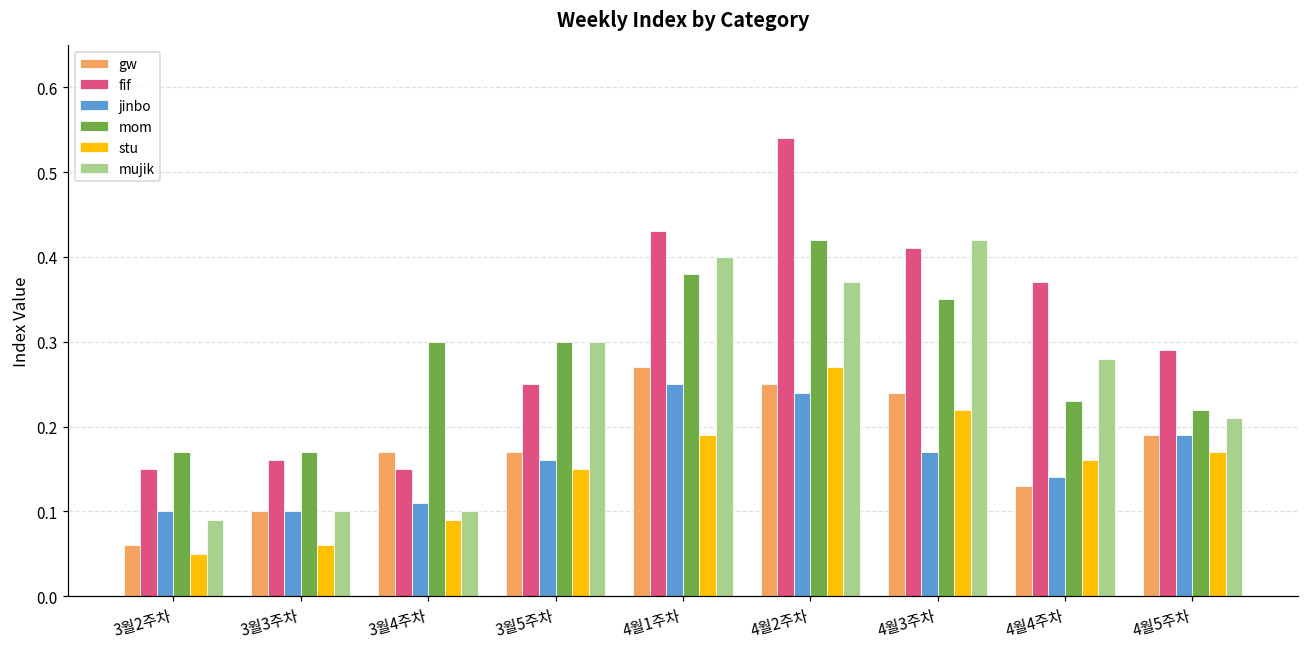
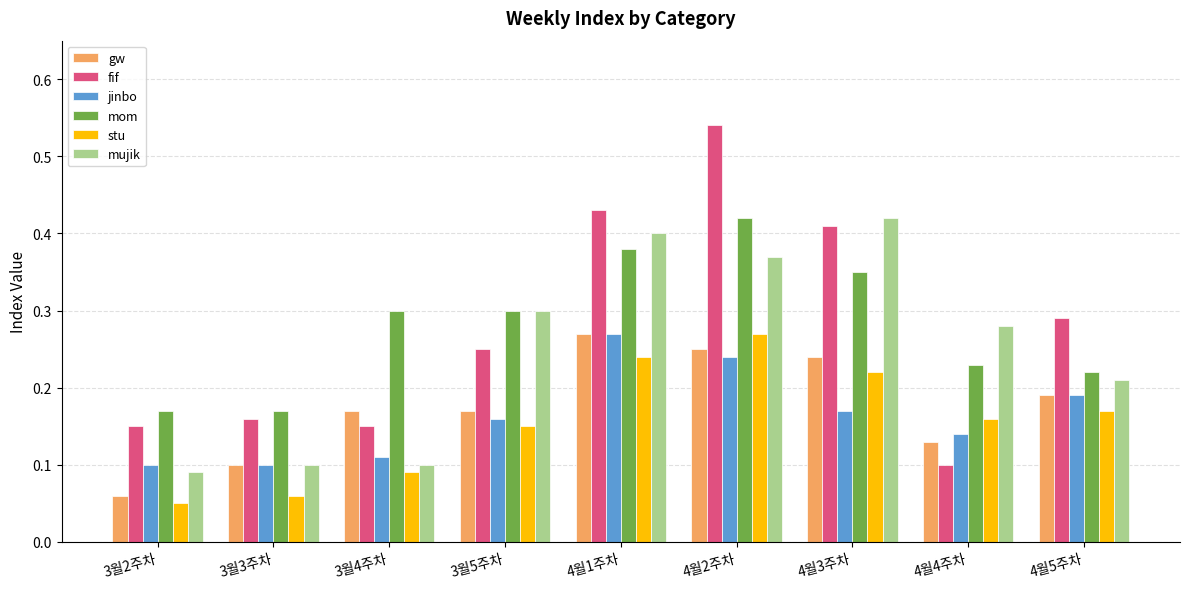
  {
    "gw": {
      "3월2주차": 0.06,
      "3월3주차": 0.10,
      "3월4주차": 0.17,
      "3월5주차": 0.17,
      "4월1주차": 0.27,
      "4월2주차": 0.25,
      "4월3주차": 0.24,
      "4월4주차": 0.13,
      "4월5주차": 0.19
    },
    "fif": {
      "3월2주차": 0.15,
      "3월3주차": 0.16,
      "3월4주차": 0.15,
      "3월5주차": 0.25,
      "4월1주차": 0.43,
      "4월2주차": 0.54,
      "4월3주차": 0.41,
-     "4월4주차": 0.37,
+     "4월4주차": 0.10,
      "4월5주차": 0.29
    },
    "jinbo": {
      "3월2주차": 0.10,
      "3월3주차": 0.10,
      "3월4주차": 0.11,
      "3월5주차": 0.16,
-     "4월1주차": 0.25,
+     "4월1주차": 0.27,
      "4월2주차": 0.24,
      "4월3주차": 0.17,
      "4월4주차": 0.14,
      "4월5주차": 0.19
    },
    "mom": {
      "3월2주차": 0.17,
      "3월3주차": 0.17,
      "3월4주차": 0.30,
      "3월5주차": 0.30,
      "4월1주차": 0.38,
      "4월2주차": 0.42,
      "4월3주차": 0.35,
      "4월4주차": 0.23,
      "4월5주차": 0.22
    },
    "stu": {
      "3월2주차": 0.05,
      "3월3주차": 0.06,
      "3월4주차": 0.09,
      "3월5주차": 0.15,
-     "4월1주차": 0.19,
+     "4월1주차": 0.24,
      "4월2주차": 0.27,
      "4월3주차": 0.22,
      "4월4주차": 0.16,
      "4월5주차": 0.17
    },
    "mujik": {
      "3월2주차": 0.09,
      "3월3주차": 0.10,
      "3월4주차": 0.10,
      "3월5주차": 0.30,
      "4월1주차": 0.40,
      "4월2주차": 0.37,
      "4월3주차": 0.42,
      "4월4주차": 0.28,
      "4월5주차": 0.21
    }
  }
